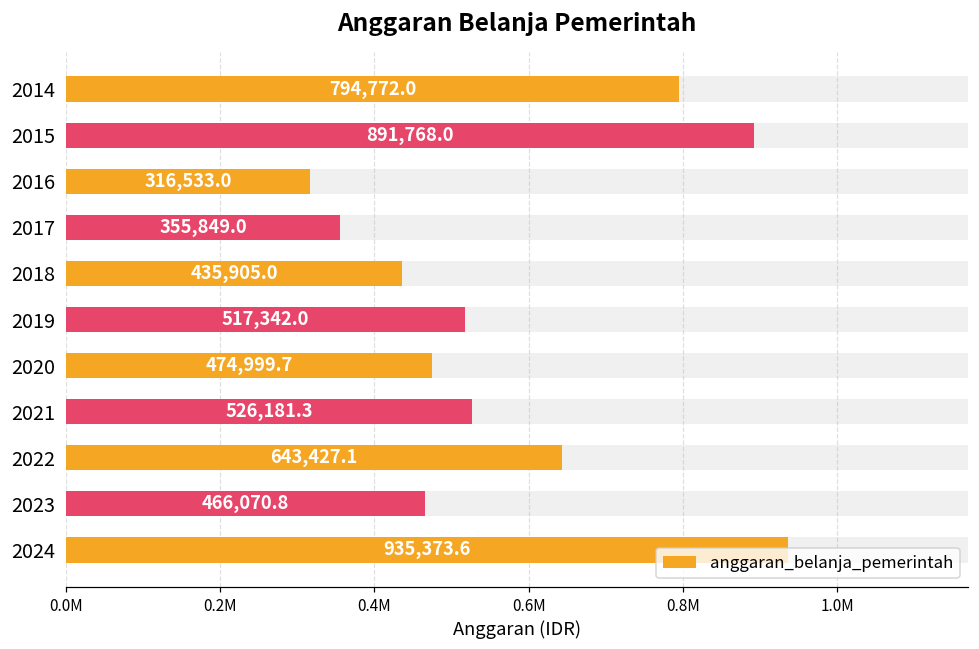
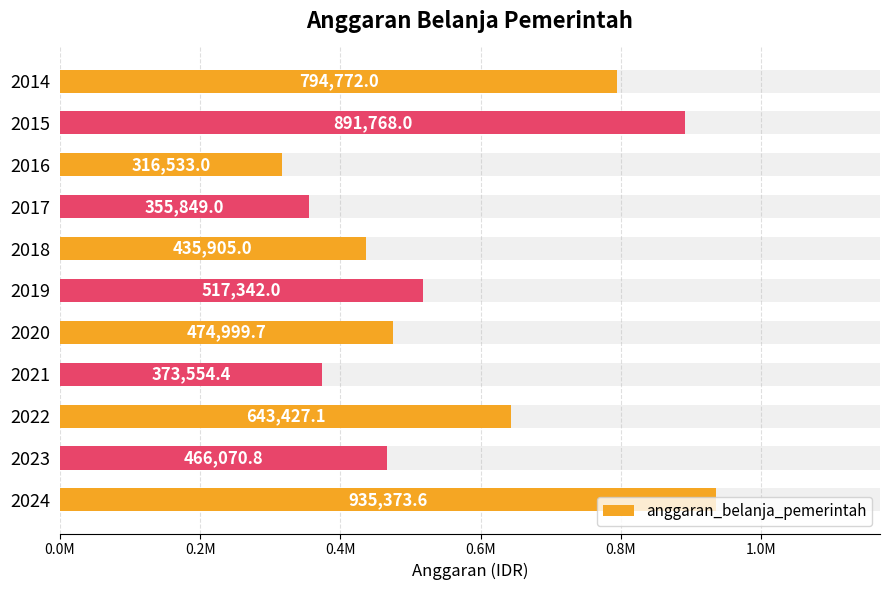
  {
    "anggaran_belanja_pemerintah": {
-     "2021": "526,181.3"
+     "2021": "373,554.4"
    }
  }
